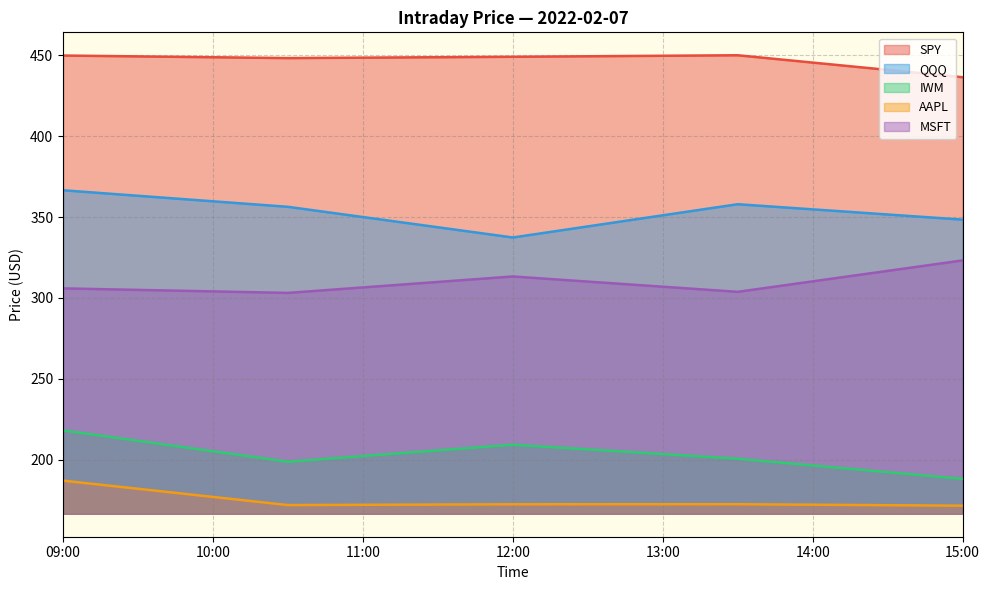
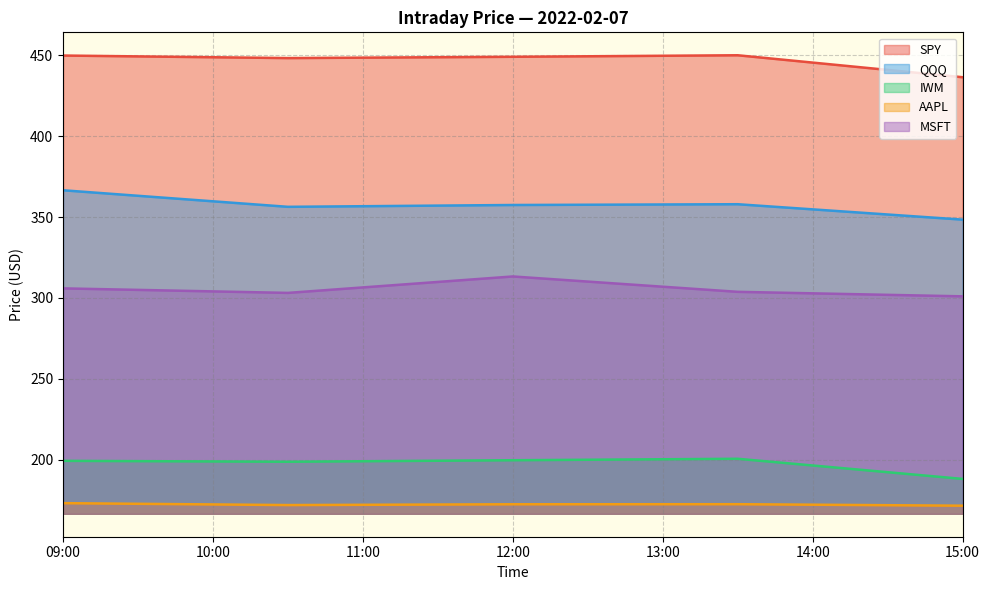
  {
    "SPY": {
      "09:00": 450,
      "12:00": 449,
      "15:00": 436
    },
    "QQQ": {
      "09:00": 367,
-     "12:00": 337,
+     "12:00": 357,
      "15:00": 348
    },
    "IWM": {
-     "09:00": 218,
-     "12:00": 209,
+     "09:00": 199,
+     "12:00": 200,
      "15:00": 188
    },
    "AAPL": {
-     "09:00": 187,
+     "09:00": 173,
      "12:00": 173,
      "15:00": 172
    },
    "MSFT": {
      "09:00": 306,
      "12:00": 313,
-     "15:00": 323
+     "15:00": 301
    }
  }
